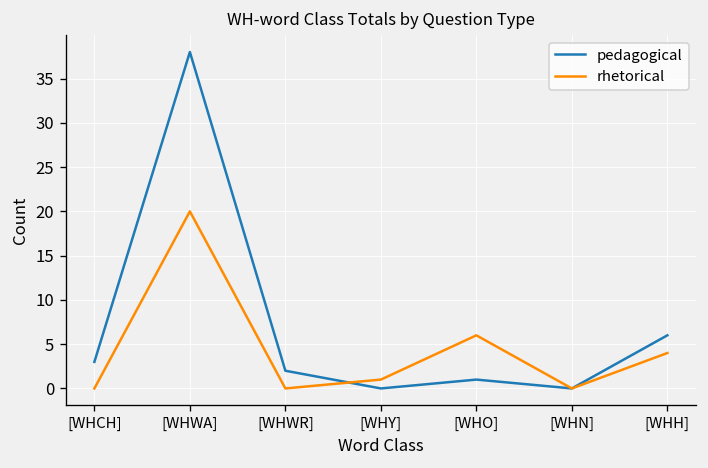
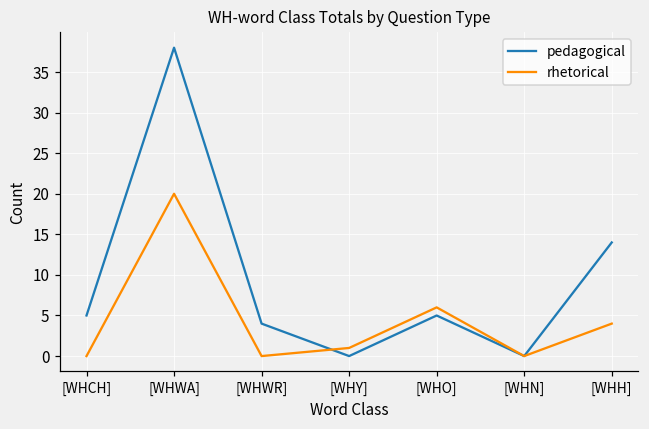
  {
    "pedagogical": {
-     "[WHCH]": 3,
+     "[WHCH]": 5,
      "[WHWA]": 38,
-     "[WHWR]": 2,
+     "[WHWR]": 4,
      "[WHY]": 0,
-     "[WHO]": 1,
-     "[WHH]": 6
+     "[WHO]": 5,
+     "[WHH]": 14
    },
    "rhetorical": {
      "[WHCH]": 0,
      "[WHWA]": 20,
      "[WHWR]": 0,
      "[WHY]": 1,
      "[WHO]": 6,
      "[WHH]": 4
    }
  }
